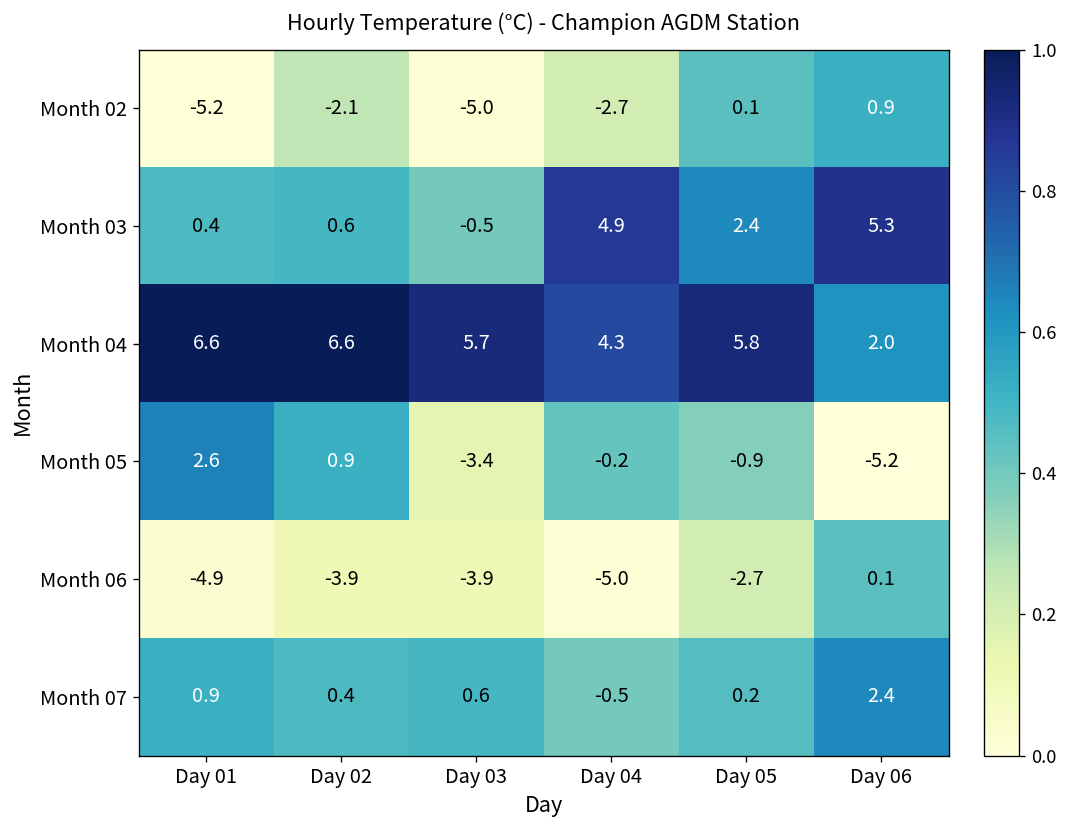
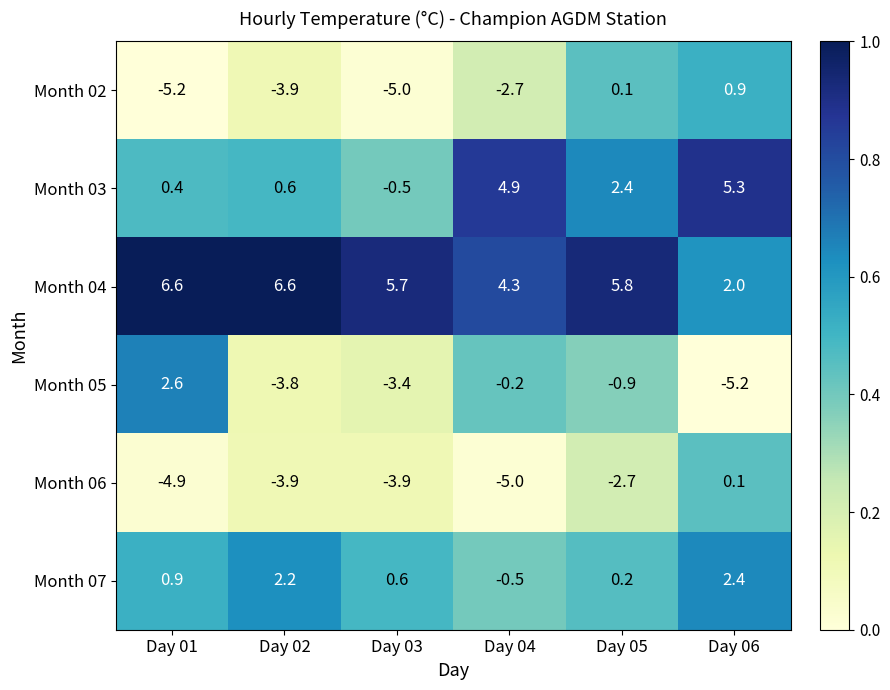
  {
    "Month 02": {
      "Day 01": -5.2,
-     "Day 02": -2.1,
+     "Day 02": -3.9,
      "Day 03": -5.0,
      "Day 04": -2.7,
      "Day 05": 0.1,
      "Day 06": 0.9
    },
    "Month 03": {
      "Day 01": 0.4,
      "Day 02": 0.6,
      "Day 03": -0.5,
      "Day 04": 4.9,
      "Day 05": 2.4,
      "Day 06": 5.3
    },
    "Month 04": {
      "Day 01": 6.6,
      "Day 02": 6.6,
      "Day 03": 5.7,
      "Day 04": 4.3,
      "Day 05": 5.8,
      "Day 06": 2.0
    },
    "Month 05": {
      "Day 01": 2.6,
-     "Day 02": 0.9,
+     "Day 02": -3.8,
      "Day 03": -3.4,
      "Day 04": -0.2,
      "Day 05": -0.9,
      "Day 06": -5.2
    },
    "Month 06": {
      "Day 01": -4.9,
      "Day 02": -3.9,
      "Day 03": -3.9,
      "Day 04": -5.0,
      "Day 05": -2.7,
      "Day 06": 0.1
    },
    "Month 07": {
      "Day 01": 0.9,
-     "Day 02": 0.4,
+     "Day 02": 2.2,
      "Day 03": 0.6,
      "Day 04": -0.5,
      "Day 05": 0.2,
      "Day 06": 2.4
    }
  }
